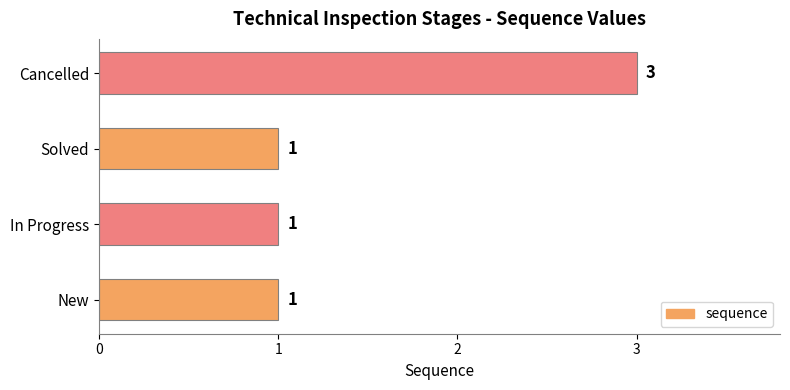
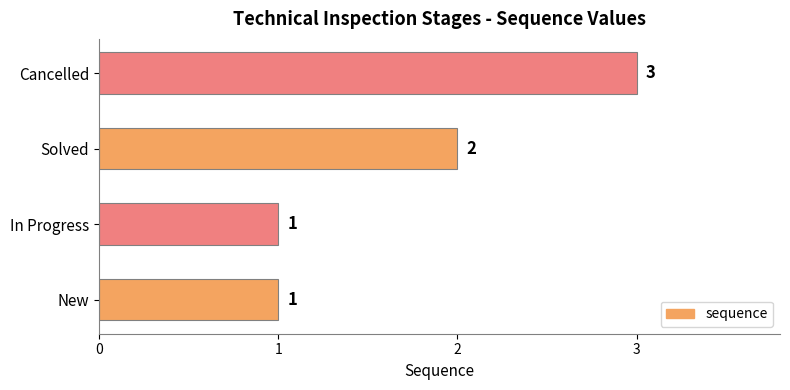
  {
    "Cancelled": 3,
-   "Solved": 1,
+   "Solved": 2,
    "In Progress": 1,
    "New": 1
  }
